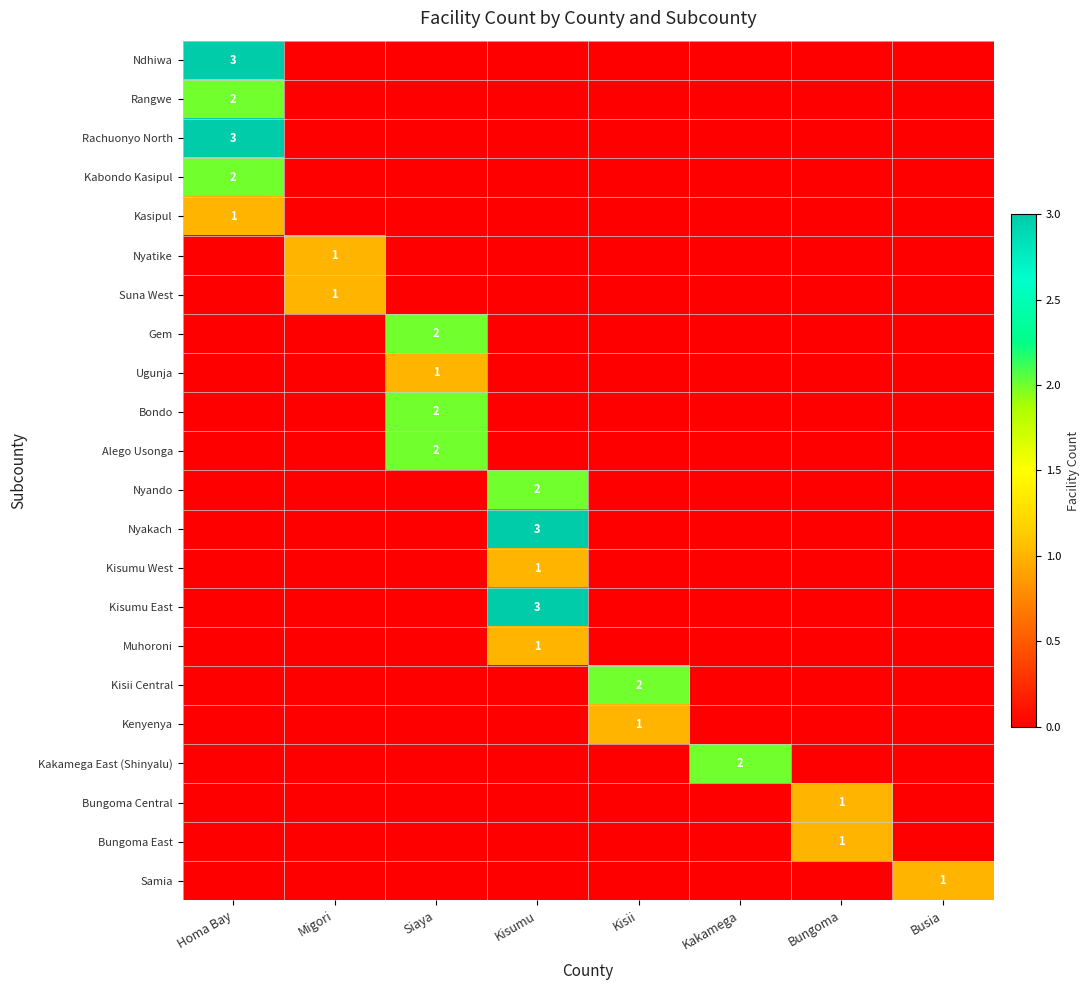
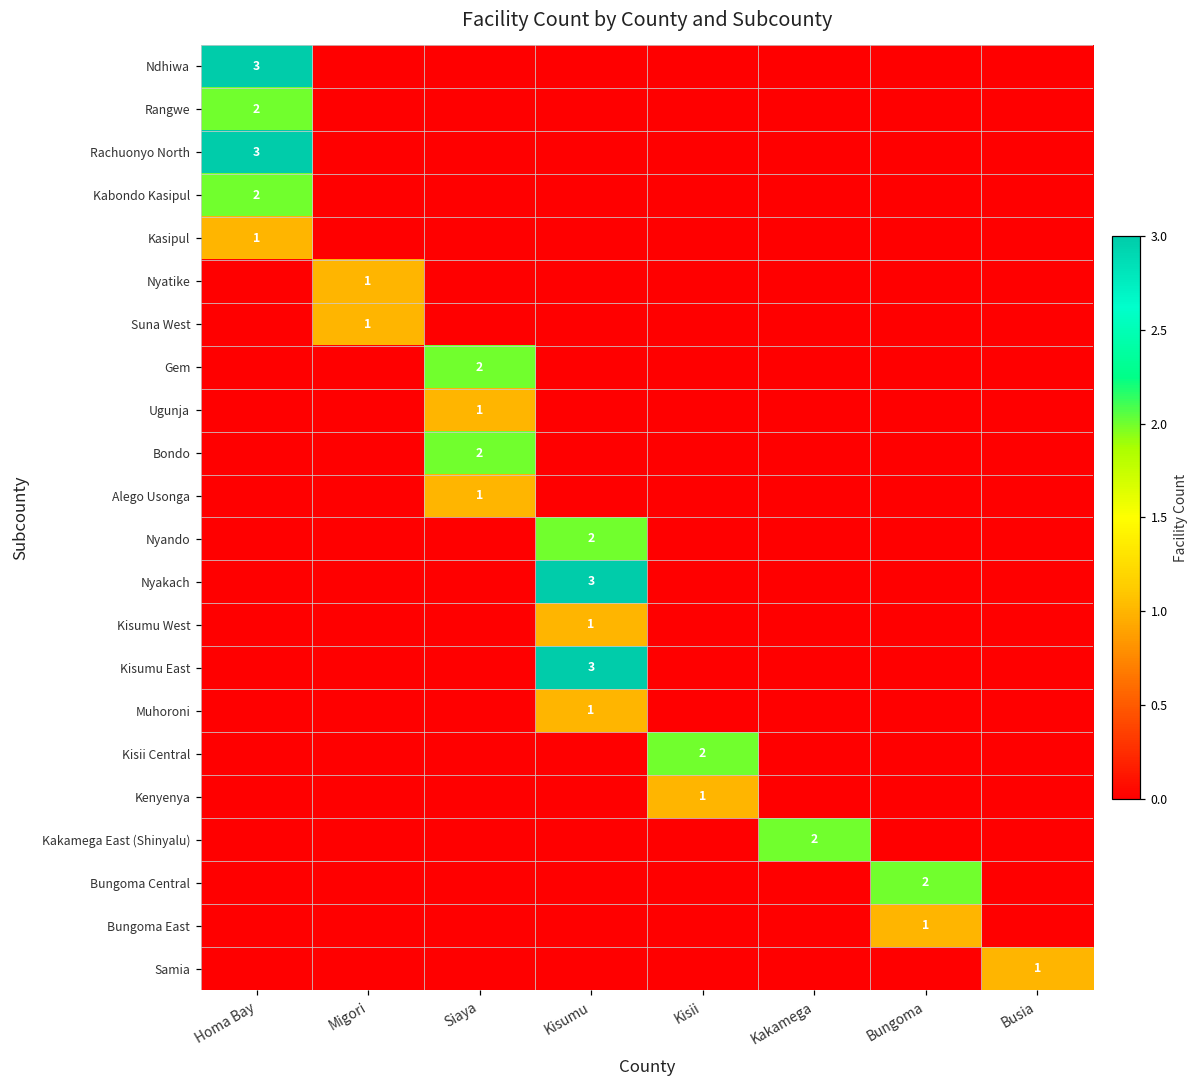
  {
    "Ndhiwa": {
      "Homa Bay": 3
    },
    "Rangwe": {
      "Homa Bay": 2
    },
    "Rachuonyo North": {
      "Homa Bay": 3
    },
    "Kabondo Kasipul": {
      "Homa Bay": 2
    },
    "Kasipul": {
      "Homa Bay": 1
    },
    "Nyatike": {
      "Migori": 1
    },
    "Suna West": {
      "Migori": 1
    },
    "Gem": {
      "Siaya": 2
    },
    "Ugunja": {
      "Siaya": 1
    },
    "Bondo": {
      "Siaya": 2
    },
    "Alego Usonga": {
-     "Siaya": 2
+     "Siaya": 1
    },
    "Nyando": {
      "Kisumu": 2
    },
    "Nyakach": {
      "Kisumu": 3
    },
    "Kisumu West": {
      "Kisumu": 1
    },
    "Kisumu East": {
      "Kisumu": 3
    },
    "Muhoroni": {
      "Kisumu": 1
    },
    "Kisii Central": {
      "Kisii": 2
    },
    "Kenyenya": {
      "Kisii": 1
    },
    "Kakamega East (Shinyalu)": {
      "Kakamega": 2
    },
    "Bungoma Central": {
-     "Bungoma": 1
+     "Bungoma": 2
    },
    "Bungoma East": {
      "Bungoma": 1
    },
    "Samia": {
      "Busia": 1
    }
  }
